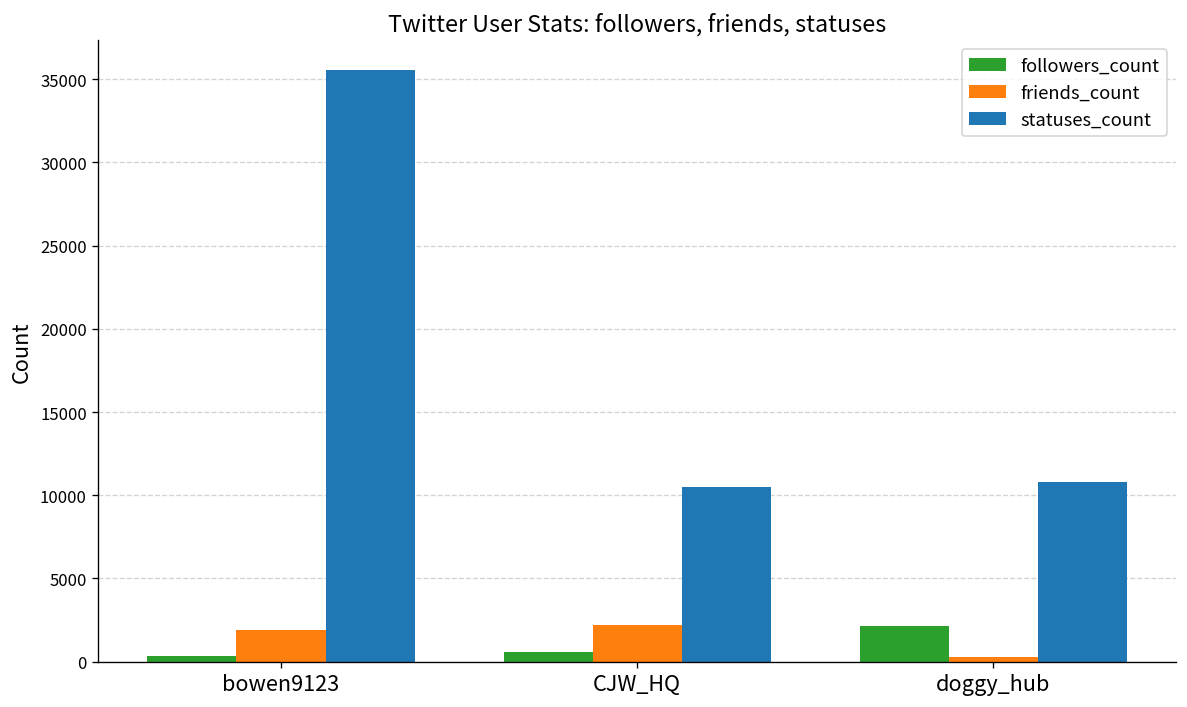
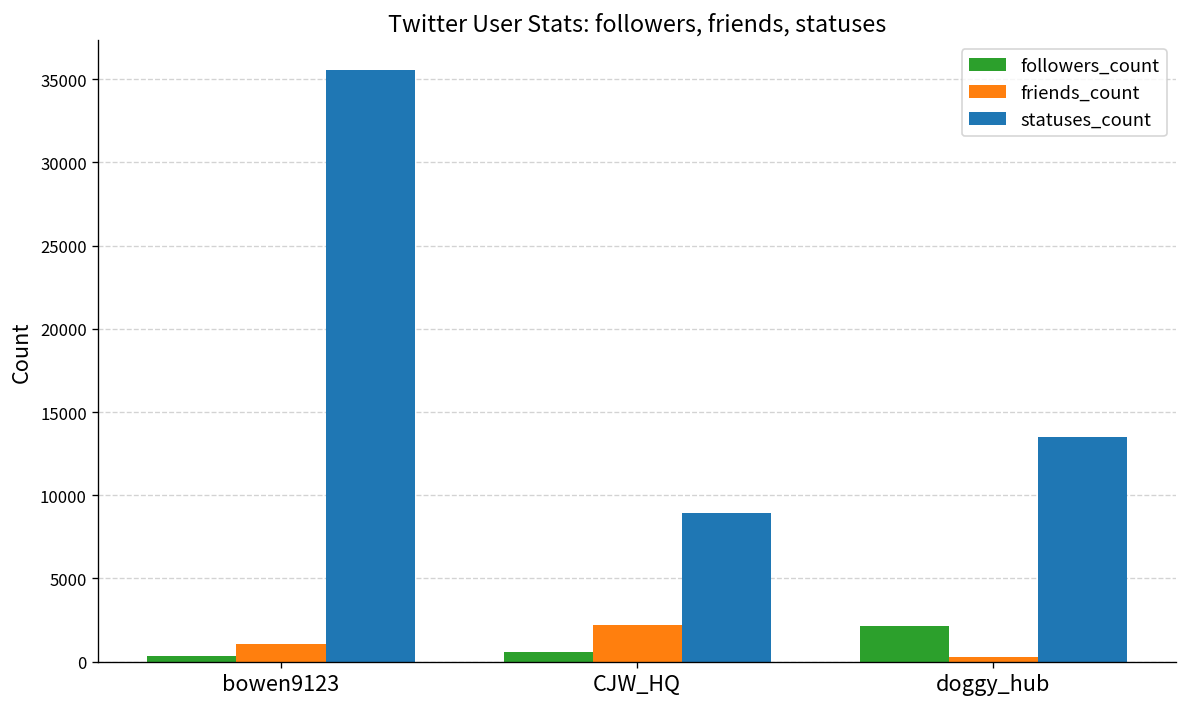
  {
    "followers_count": {
      "bowen9123": 400,
      "CJW_HQ": 600,
      "doggy_hub": 2100
    },
    "friends_count": {
-     "bowen9123": 1900,
+     "bowen9123": 1100,
      "CJW_HQ": 2200,
      "doggy_hub": 300
    },
    "statuses_count": {
      "bowen9123": 35600,
-     "CJW_HQ": 10500,
-     "doggy_hub": 10800
+     "CJW_HQ": 8900,
+     "doggy_hub": 13500
    }
  }
